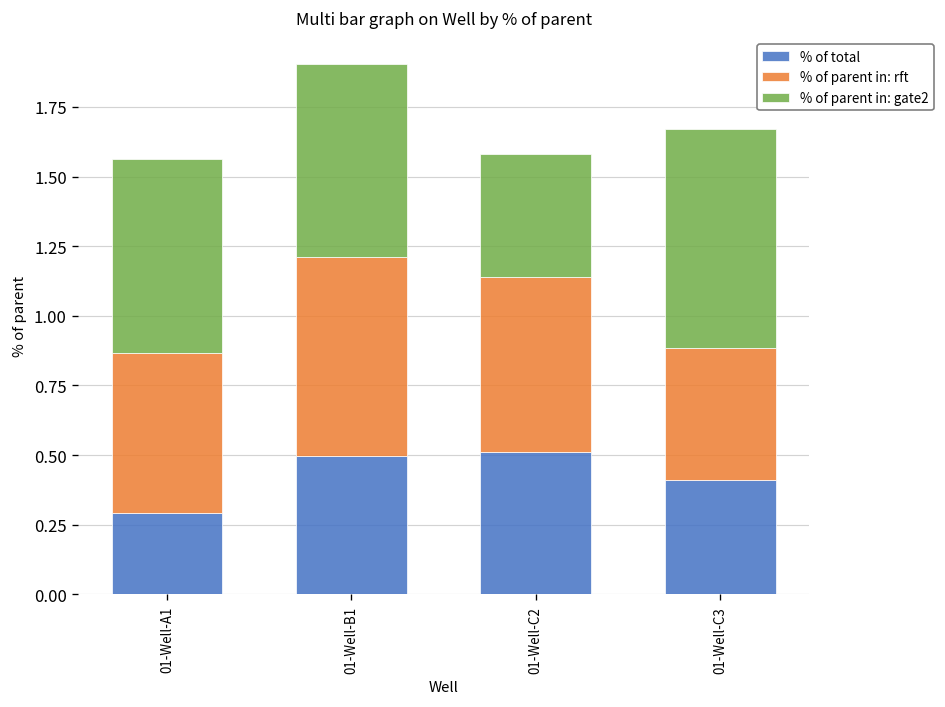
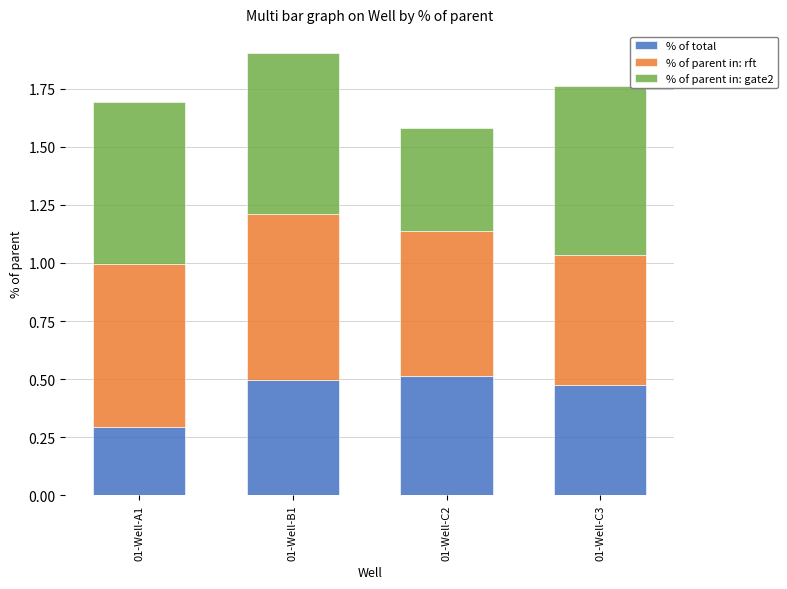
  {
    "% of total": {
      "01-Well-A1": 0.29,
      "01-Well-B1": 0.50,
      "01-Well-C2": 0.51,
-     "01-Well-C3": 0.41
+     "01-Well-C3": 0.47
    },
    "% of parent in: rft": {
-     "01-Well-A1": 0.57,
+     "01-Well-A1": 0.70,
      "01-Well-B1": 0.71,
      "01-Well-C2": 0.63,
-     "01-Well-C3": 0.47
+     "01-Well-C3": 0.56
    },
    "% of parent in: gate2": {
      "01-Well-A1": 0.70,
      "01-Well-B1": 0.69,
      "01-Well-C2": 0.44,
-     "01-Well-C3": 0.79
+     "01-Well-C3": 0.73
    }
  }
